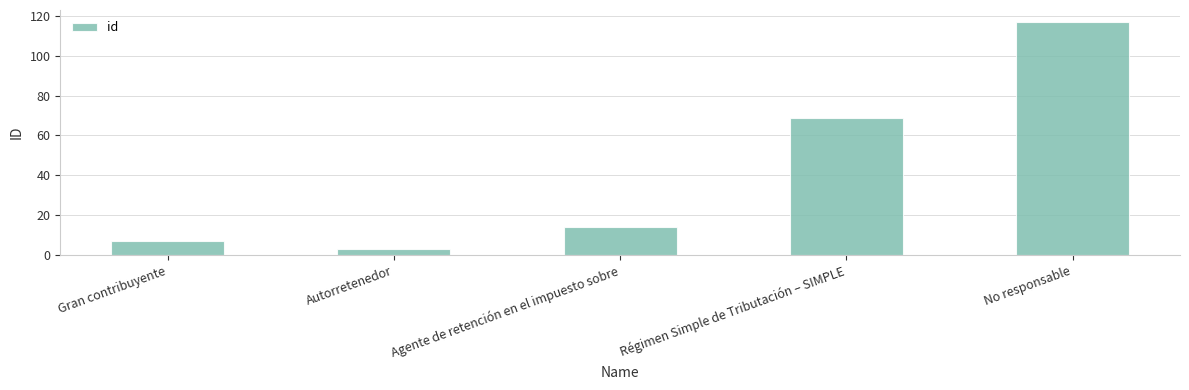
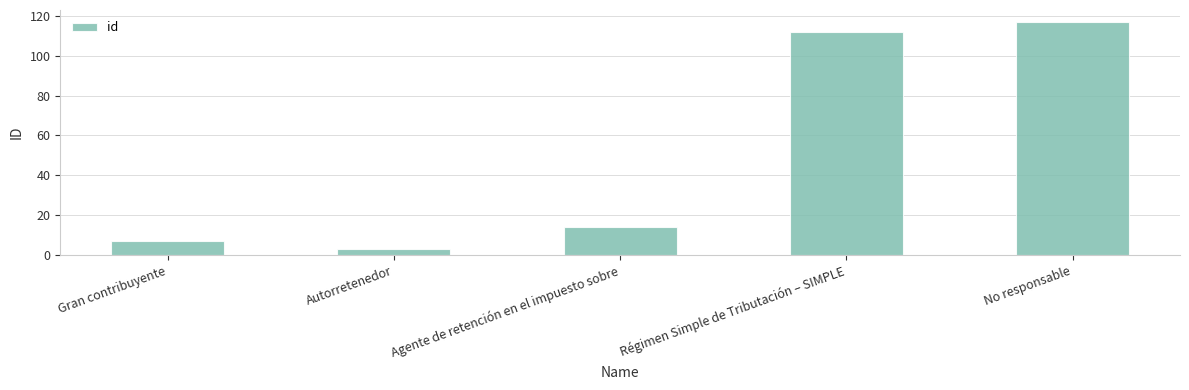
  {
    "Gran contribuyente": 7,
    "Autorretenedor": 3,
    "Agente de retención en el impuesto sobre": 14,
-   "Régimen Simple de Tributación – SIMPLE": 69,
+   "Régimen Simple de Tributación – SIMPLE": 112,
    "No responsable": 117
  }
